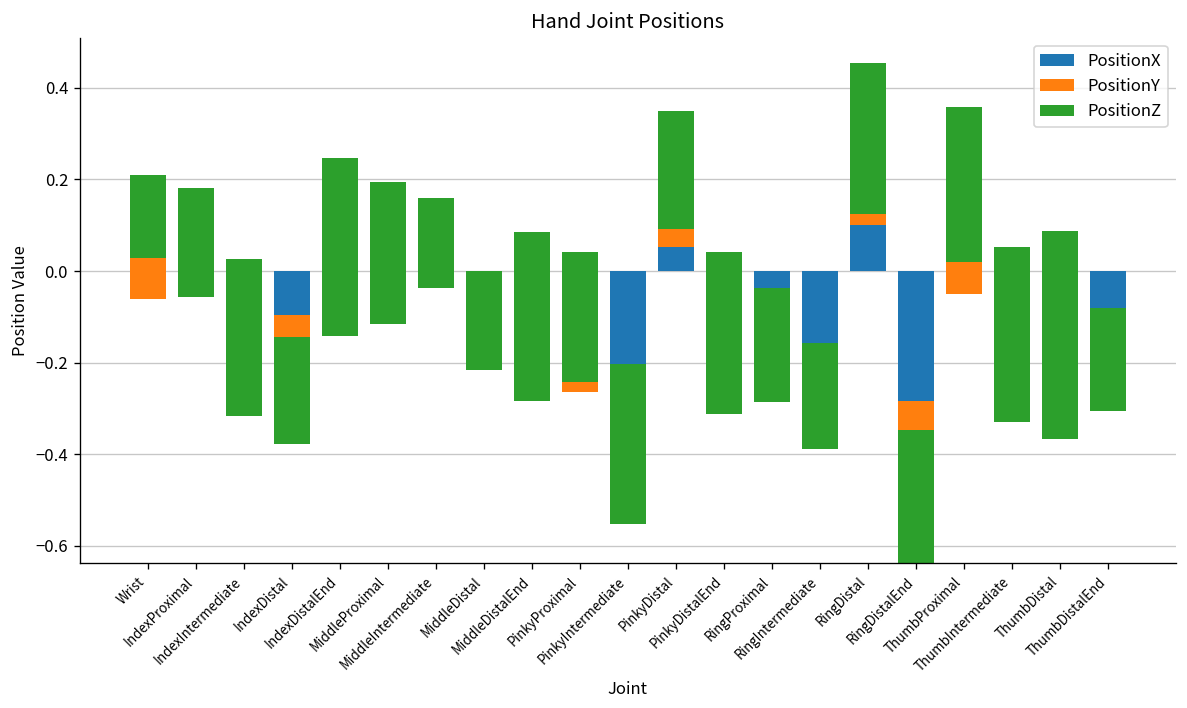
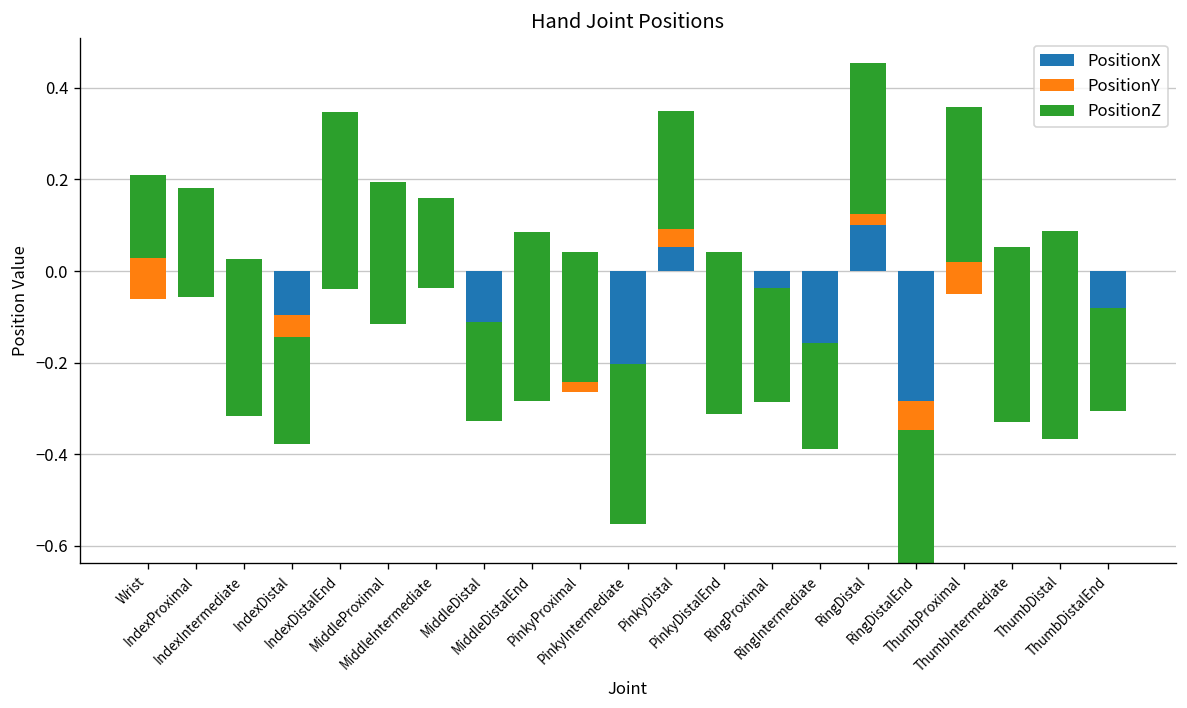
  {
    "PositionX": {
      "Wrist": -0.06,
      "IndexDistal": -0.10,
      "MiddleProximal": -0.12,
      "PinkyProximal": -0.26,
      "PinkyDistal": 0.05,
      "RingDistal": 0.10,
      "RingDistalEnd": -0.28,
      "ThumbProximal": -0.05
    },
    "PositionY": {
      "Wrist": 0.09,
      "IndexProximal": -0.05,
      "IndexIntermediate": -0.24,
      "IndexDistal": -0.28,
-     "IndexDistalEnd": -0.26,
+     "IndexDistalEnd": -0.16,
      "MiddleIntermediate": -0.07,
-     "MiddleDistal": -0.07,
+     "MiddleDistal": -0.18,
      "MiddleDistalEnd": -0.34,
      "PinkyIntermediate": -0.25,
      "PinkyDistal": 0.04,
      "PinkyDistalEnd": -0.24,
      "RingProximal": -0.23,
      "RingIntermediate": -0.14,
      "RingDistal": 0.02,
      "RingDistalEnd": -0.35,
      "ThumbProximal": 0.07,
      "ThumbIntermediate": -0.01,
      "ThumbDistal": -0.17,
      "ThumbDistalEnd": -0.08
    },
    "PositionZ": {
      "Wrist": 0.18,
      "IndexProximal": 0.24,
      "IndexIntermediate": 0.34,
      "IndexDistalEnd": 0.39,
      "MiddleProximal": 0.31,
      "MiddleIntermediate": 0.20,
      "MiddleDistalEnd": 0.37,
      "PinkyProximal": 0.28,
      "PinkyDistal": 0.26,
      "PinkyDistalEnd": 0.36,
      "RingDistal": 0.33,
      "ThumbProximal": 0.34,
      "ThumbIntermediate": 0.38,
      "ThumbDistal": 0.45
    }
  }
